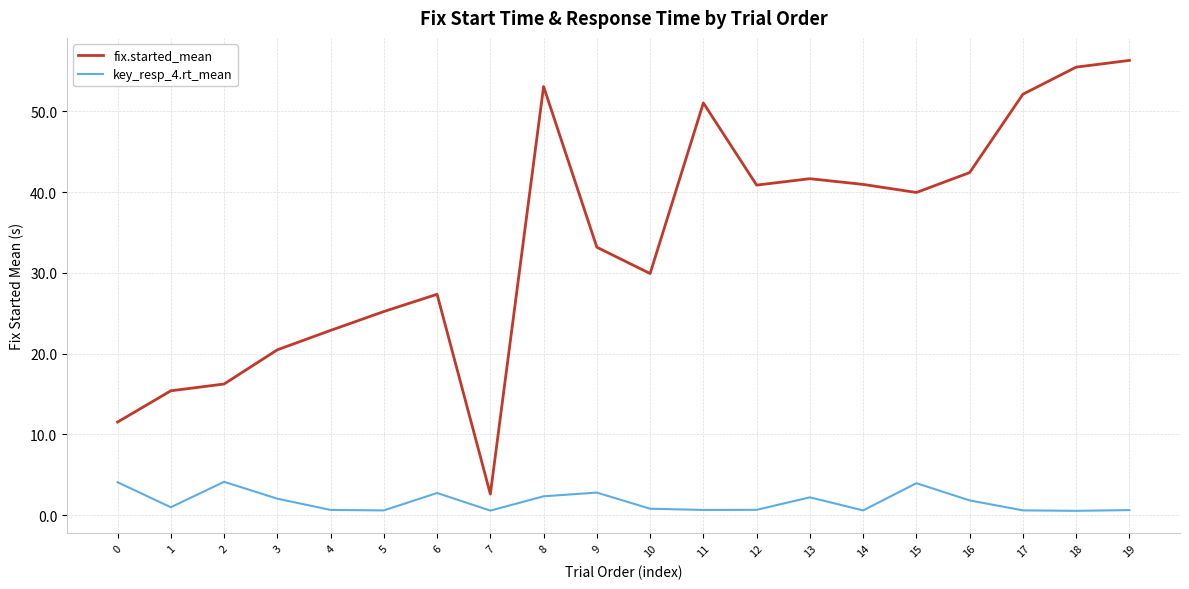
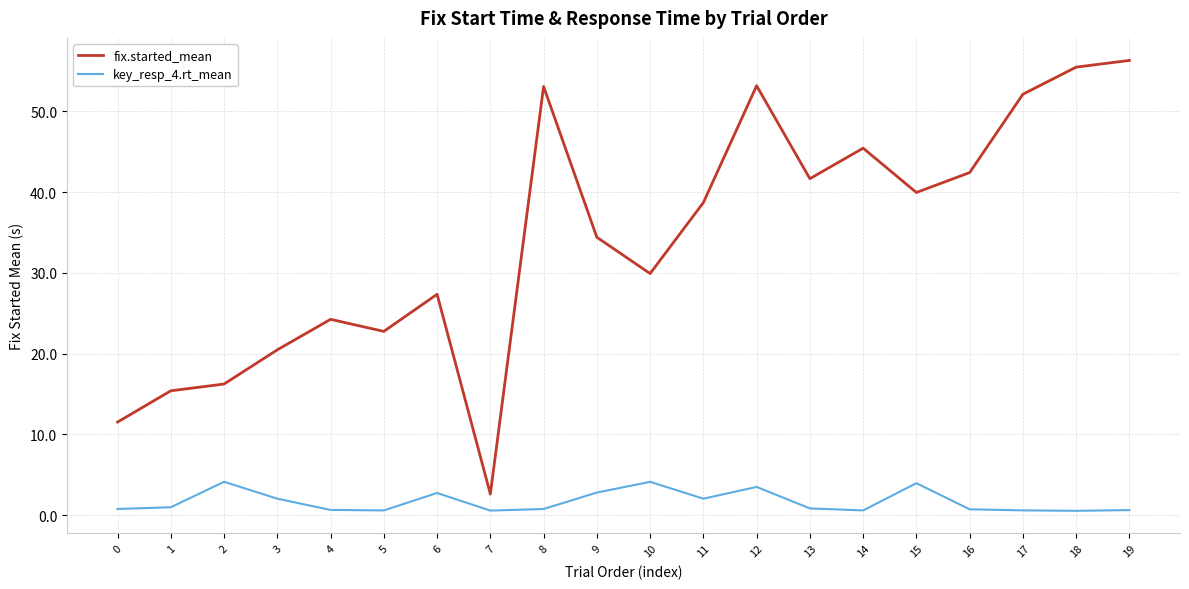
  {
    "fix.started_mean": {
      "0": 12,
      "1": 15,
      "2": 16,
      "3": 20,
-     "4": 23,
-     "5": 25,
+     "4": 24,
+     "5": 23,
      "6": 27,
      "7": 3,
      "8": 53,
-     "9": 33,
+     "9": 34,
      "10": 30,
-     "11": 51,
-     "12": 41,
+     "11": 39,
+     "12": 53,
      "13": 42,
-     "14": 41,
+     "14": 45,
      "15": 40,
      "16": 42,
      "17": 52,
      "18": 55,
      "19": 56
    },
    "key_resp_4.rt_mean": {
-     "0": 4,
+     "0": 1,
      "1": 1,
      "2": 4,
      "3": 2,
      "4": 1,
      "5": 1,
      "6": 3,
      "7": 1,
-     "8": 2,
+     "8": 1,
      "9": 3,
-     "10": 1,
-     "11": 1,
-     "12": 1,
-     "13": 2,
+     "10": 4,
+     "11": 2,
+     "12": 3,
+     "13": 1,
      "14": 1,
      "15": 4,
-     "16": 2,
+     "16": 1,
      "17": 1,
      "18": 1,
      "19": 1
    }
  }
